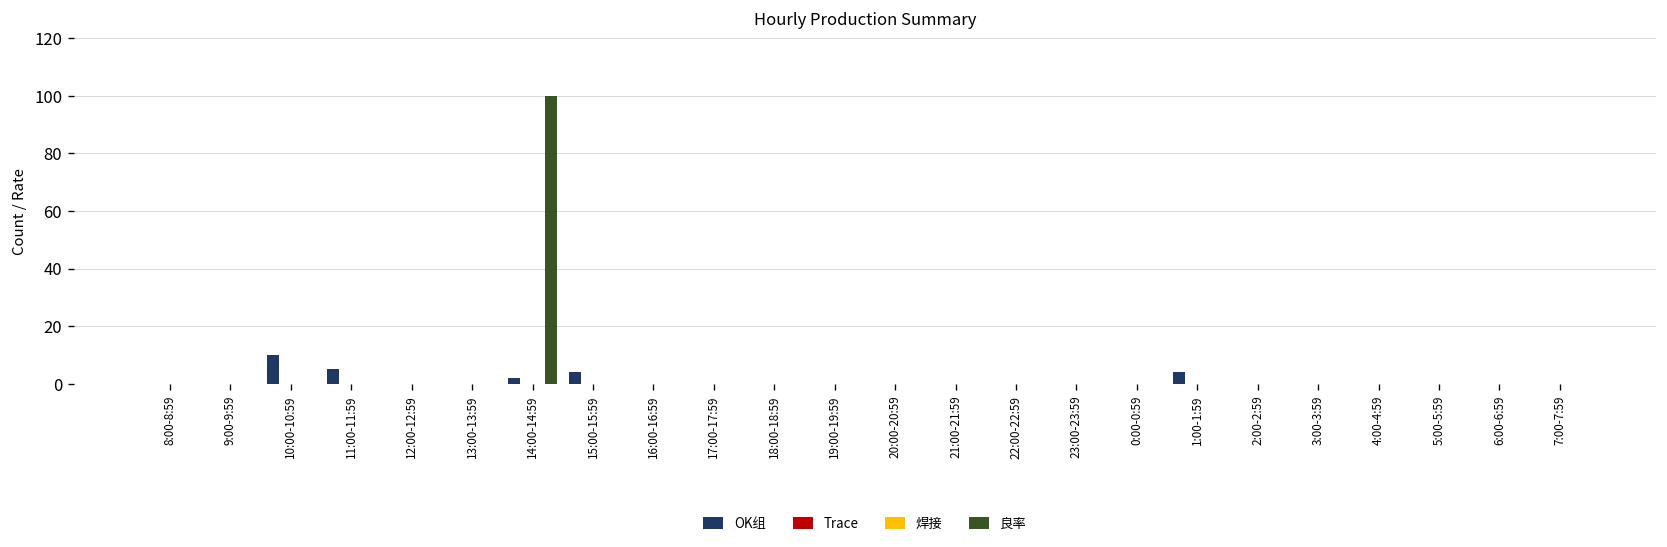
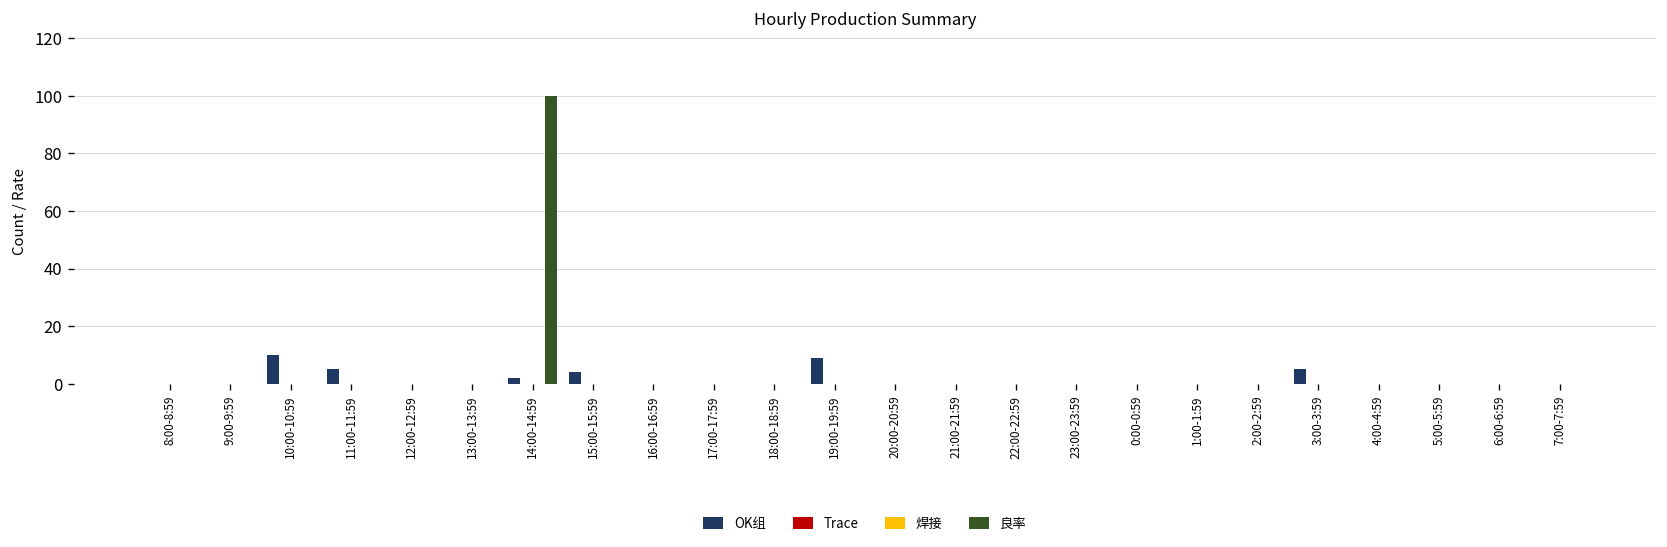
  {
    "OK组": {
      "8:00-8:59": 0,
      "9:00-9:59": 0,
      "10:00-10:59": 10,
      "11:00-11:59": 5,
      "12:00-12:59": 0,
      "13:00-13:59": 0,
      "14:00-14:59": 2,
      "15:00-15:59": 4,
      "16:00-16:59": 0,
      "17:00-17:59": 0,
      "18:00-18:59": 0,
-     "19:00-19:59": 0,
+     "19:00-19:59": 9,
      "20:00-20:59": 0,
      "21:00-21:59": 0,
      "22:00-22:59": 0,
      "23:00-23:59": 0,
      "0:00-0:59": 0,
-     "1:00-1:59": 4,
+     "1:00-1:59": 0,
      "2:00-2:59": 0,
-     "3:00-3:59": 0,
+     "3:00-3:59": 5,
      "4:00-4:59": 0,
      "5:00-5:59": 0,
      "6:00-6:59": 0,
      "7:00-7:59": 0
    },
    "Trace": {
      "8:00-8:59": 0,
      "9:00-9:59": 0,
      "10:00-10:59": 0,
      "11:00-11:59": 0,
      "12:00-12:59": 0,
      "13:00-13:59": 0,
      "14:00-14:59": 0,
      "15:00-15:59": 0,
      "16:00-16:59": 0,
      "17:00-17:59": 0,
      "18:00-18:59": 0,
      "19:00-19:59": 0,
      "20:00-20:59": 0,
      "21:00-21:59": 0,
      "22:00-22:59": 0,
      "23:00-23:59": 0,
      "0:00-0:59": 0,
      "1:00-1:59": 0,
      "2:00-2:59": 0,
      "3:00-3:59": 0,
      "4:00-4:59": 0,
      "5:00-5:59": 0,
      "6:00-6:59": 0,
      "7:00-7:59": 0
    },
    "焊接": {
      "8:00-8:59": 0,
      "9:00-9:59": 0,
      "10:00-10:59": 0,
      "11:00-11:59": 0,
      "12:00-12:59": 0,
      "13:00-13:59": 0,
      "14:00-14:59": 0,
      "15:00-15:59": 0,
      "16:00-16:59": 0,
      "17:00-17:59": 0,
      "18:00-18:59": 0,
      "19:00-19:59": 0,
      "20:00-20:59": 0,
      "21:00-21:59": 0,
      "22:00-22:59": 0,
      "23:00-23:59": 0,
      "0:00-0:59": 0,
      "1:00-1:59": 0,
      "2:00-2:59": 0,
      "3:00-3:59": 0,
      "4:00-4:59": 0,
      "5:00-5:59": 0,
      "6:00-6:59": 0,
      "7:00-7:59": 0
    },
    "良率": {
      "8:00-8:59": 0,
      "9:00-9:59": 0,
      "10:00-10:59": 0,
      "11:00-11:59": 0,
      "12:00-12:59": 0,
      "13:00-13:59": 0,
      "14:00-14:59": 100,
      "15:00-15:59": 0,
      "16:00-16:59": 0,
      "17:00-17:59": 0,
      "18:00-18:59": 0,
      "19:00-19:59": 0,
      "20:00-20:59": 0,
      "21:00-21:59": 0,
      "22:00-22:59": 0,
      "23:00-23:59": 0,
      "0:00-0:59": 0,
      "1:00-1:59": 0,
      "2:00-2:59": 0,
      "3:00-3:59": 0,
      "4:00-4:59": 0,
      "5:00-5:59": 0,
      "6:00-6:59": 0,
      "7:00-7:59": 0
    }
  }
